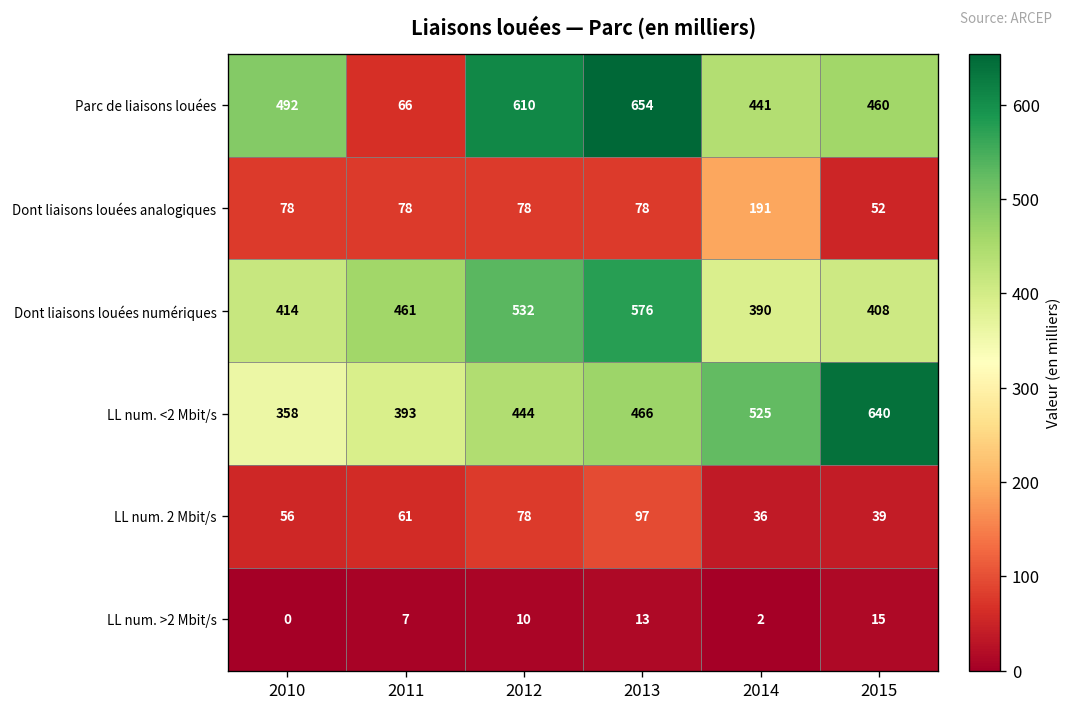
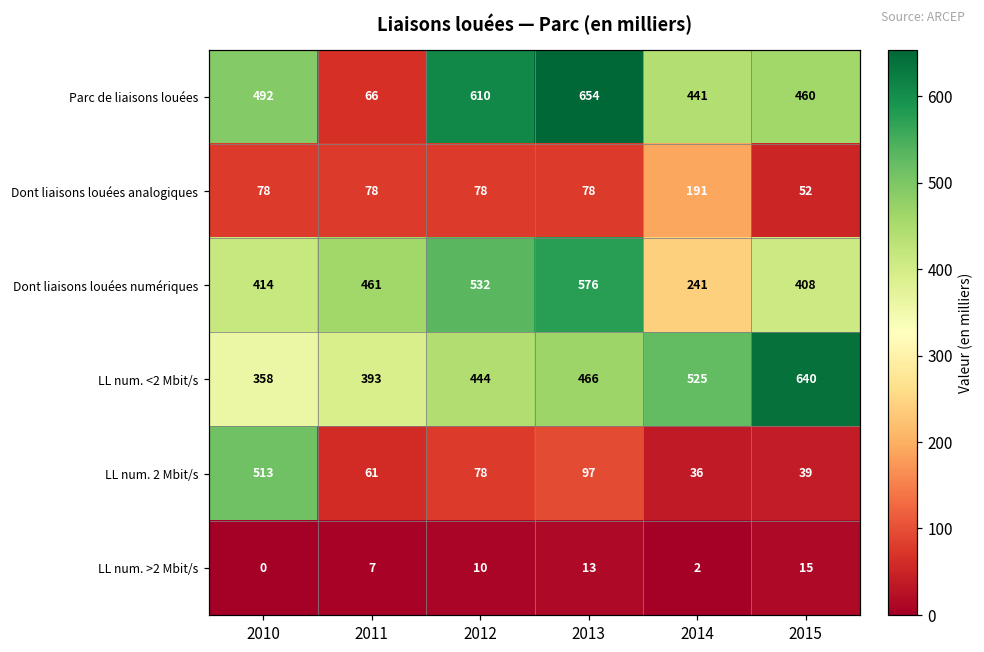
  {
    "Parc de liaisons louées": {
      "2010": 492,
      "2011": 66,
      "2012": 610,
      "2013": 654,
      "2014": 441,
      "2015": 460
    },
    "Dont liaisons louées analogiques": {
      "2010": 78,
      "2011": 78,
      "2012": 78,
      "2013": 78,
      "2014": 191,
      "2015": 52
    },
    "Dont liaisons louées numériques": {
      "2010": 414,
      "2011": 461,
      "2012": 532,
      "2013": 576,
-     "2014": 390,
+     "2014": 241,
      "2015": 408
    },
    "LL num. <2 Mbit/s": {
      "2010": 358,
      "2011": 393,
      "2012": 444,
      "2013": 466,
      "2014": 525,
      "2015": 640
    },
    "LL num. 2 Mbit/s": {
-     "2010": 56,
+     "2010": 513,
      "2011": 61,
      "2012": 78,
      "2013": 97,
      "2014": 36,
      "2015": 39
    },
    "LL num. >2 Mbit/s": {
      "2010": 0,
      "2011": 7,
      "2012": 10,
      "2013": 13,
      "2014": 2,
      "2015": 15
    }
  }
